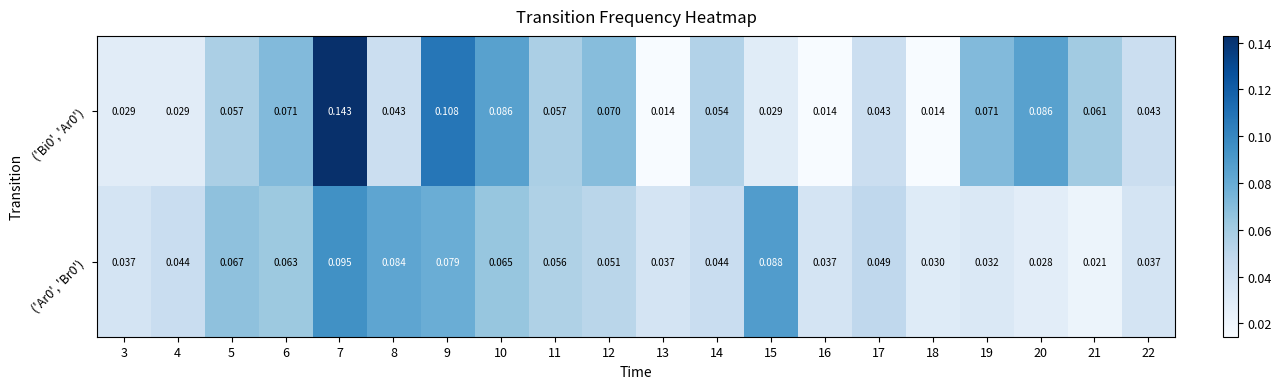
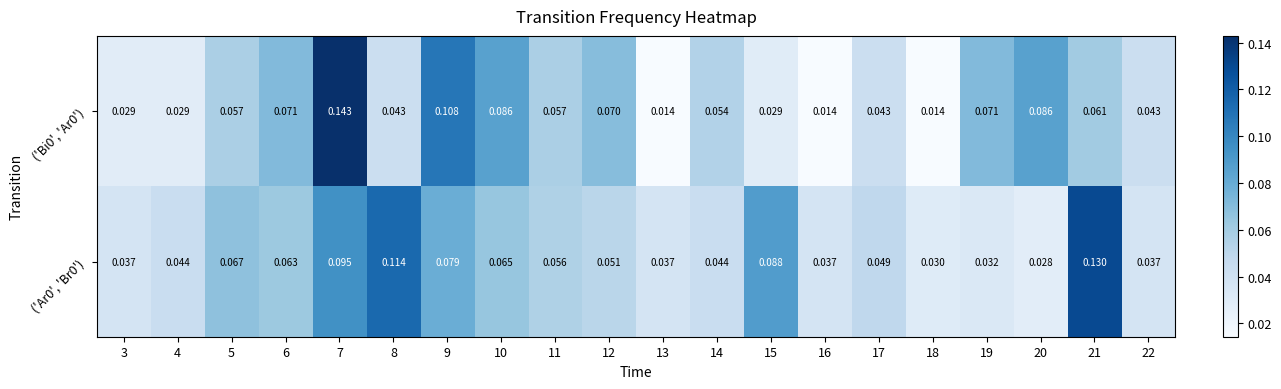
  {
    "('Bi0', 'Ar0')": {
      "3": 0.029,
      "4": 0.029,
      "5": 0.057,
      "6": 0.071,
      "7": 0.143,
      "8": 0.043,
      "9": 0.108,
      "10": 0.086,
      "11": 0.057,
      "12": 0.070,
      "13": 0.014,
      "14": 0.054,
      "15": 0.029,
      "16": 0.014,
      "17": 0.043,
      "18": 0.014,
      "19": 0.071,
      "20": 0.086,
      "21": 0.061,
      "22": 0.043
    },
    "('Ar0', 'Br0')": {
      "3": 0.037,
      "4": 0.044,
      "5": 0.067,
      "6": 0.063,
      "7": 0.095,
-     "8": 0.084,
+     "8": 0.114,
      "9": 0.079,
      "10": 0.065,
      "11": 0.056,
      "12": 0.051,
      "13": 0.037,
      "14": 0.044,
      "15": 0.088,
      "16": 0.037,
      "17": 0.049,
      "18": 0.030,
      "19": 0.032,
      "20": 0.028,
-     "21": 0.021,
+     "21": 0.130,
      "22": 0.037
    }
  }
